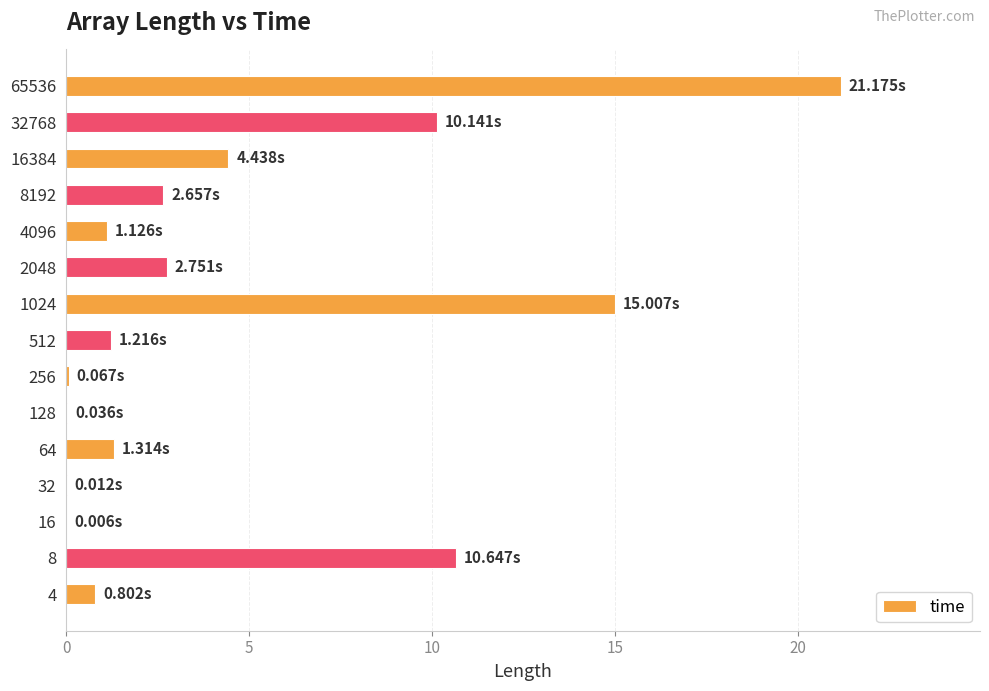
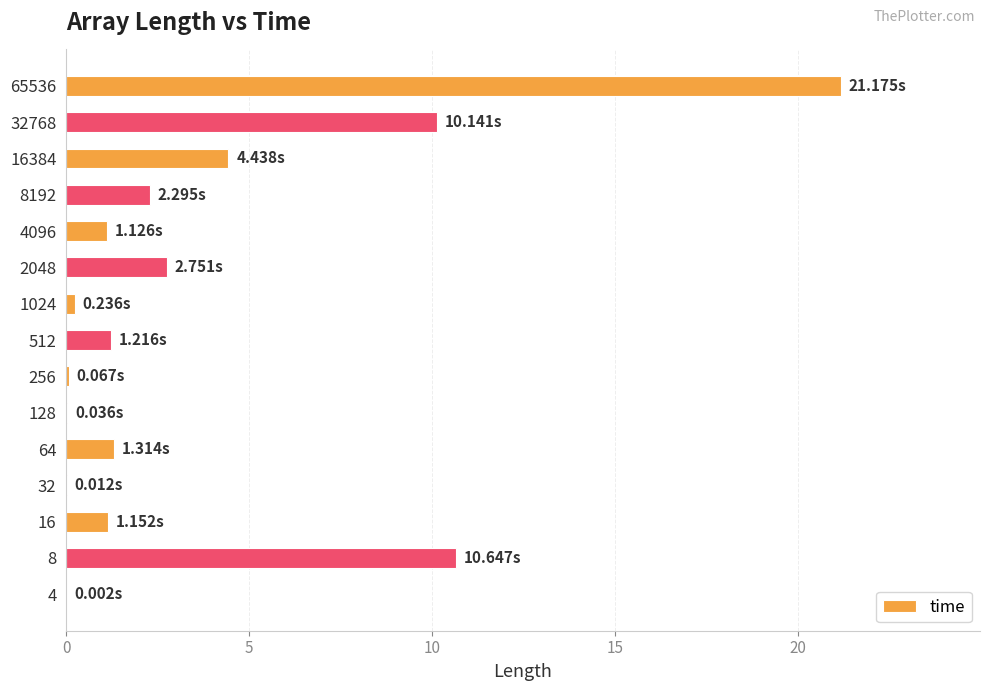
  {
    "65536": "21.175s",
    "32768": "10.141s",
    "16384": "4.438s",
-   "8192": "2.657s",
+   "8192": "2.295s",
    "4096": "1.126s",
    "2048": "2.751s",
-   "1024": "15.007s",
+   "1024": "0.236s",
    "512": "1.216s",
    "256": "0.067s",
    "128": "0.036s",
    "64": "1.314s",
    "32": "0.012s",
-   "16": "0.006s",
+   "16": "1.152s",
    "8": "10.647s",
-   "4": "0.802s"
+   "4": "0.002s"
  }
